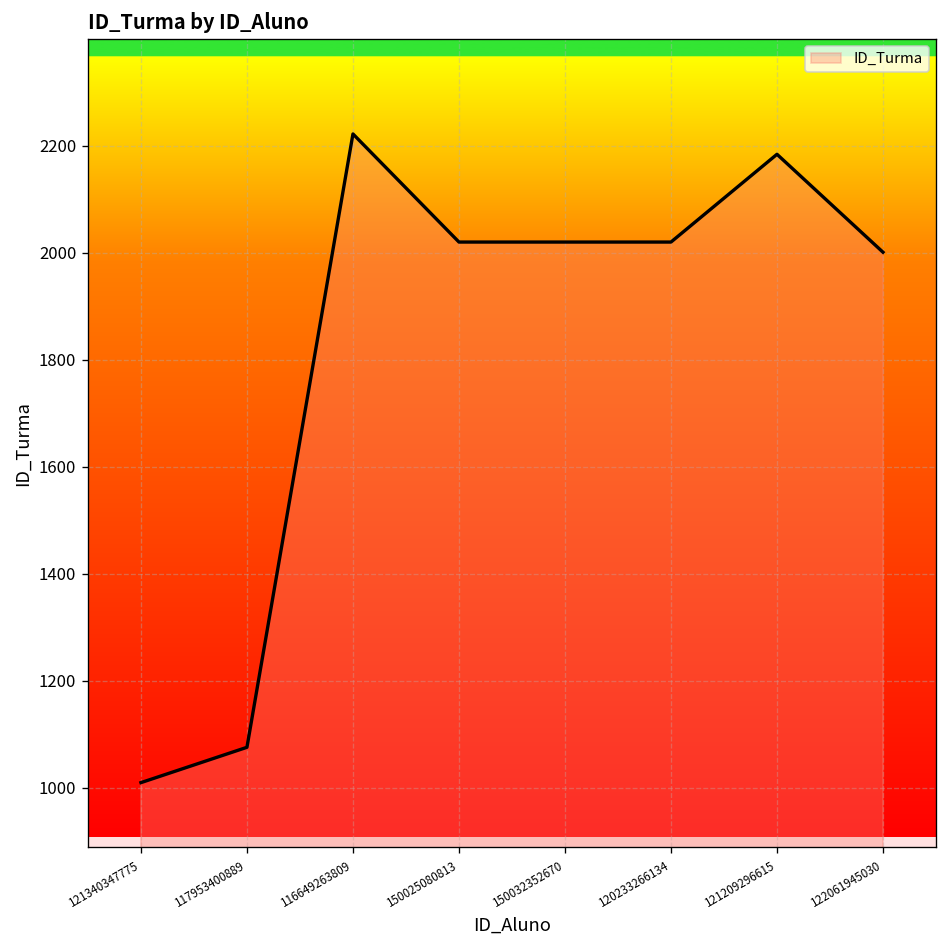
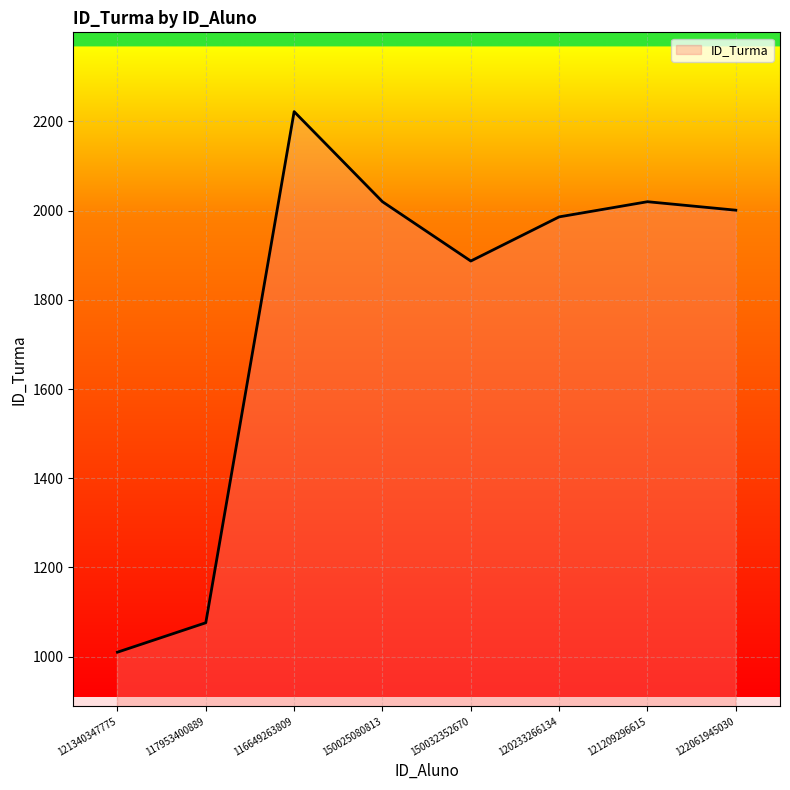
  {
    "121340347775": 1010,
    "117953400889": 1080,
    "116649263809": 2220,
    "150025080813": 2020,
-   "150032352670": 2020,
-   "120233266134": 2020,
-   "121209296615": 2180,
+   "150032352670": 1890,
+   "120233266134": 1990,
+   "121209296615": 2020,
    "122061945030": 2000
  }
